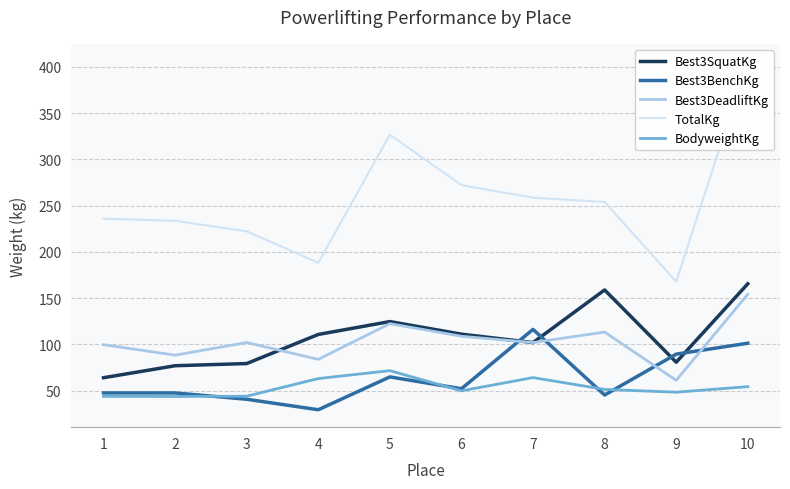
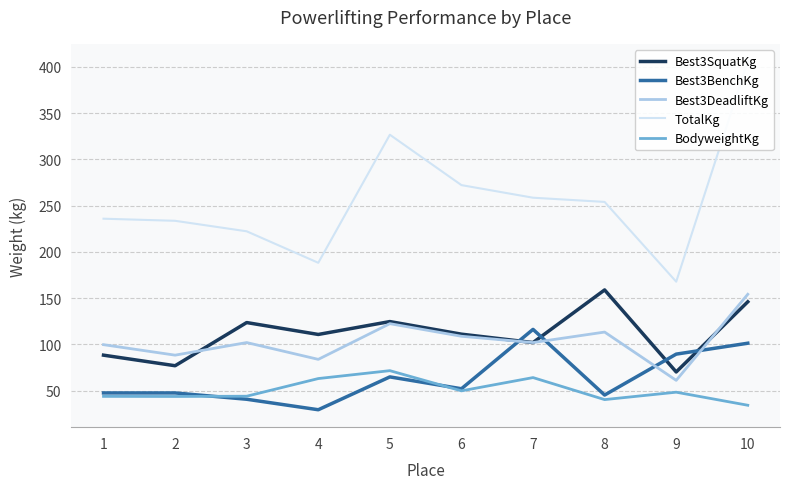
  {
    "Best3SquatKg": {
-     "1": 60,
+     "1": 90,
      "2": 80,
-     "3": 80,
+     "3": 120,
      "4": 110,
      "8": 160,
-     "9": 80,
-     "10": 170
+     "9": 70,
+     "10": 150
    },
    "Best3BenchKg": {
      "1": 50,
      "2": 50,
      "3": 40,
      "4": 30,
      "5": 60,
      "7": 120,
      "8": 50,
      "9": 90,
      "10": 100
    },
    "BodyweightKg": {
      "1": 40,
      "2": 40,
      "3": 40,
      "4": 60,
      "5": 70,
      "7": 60,
-     "8": 50,
+     "8": 40,
      "9": 50,
-     "10": 50
+     "10": 30
    }
  }
